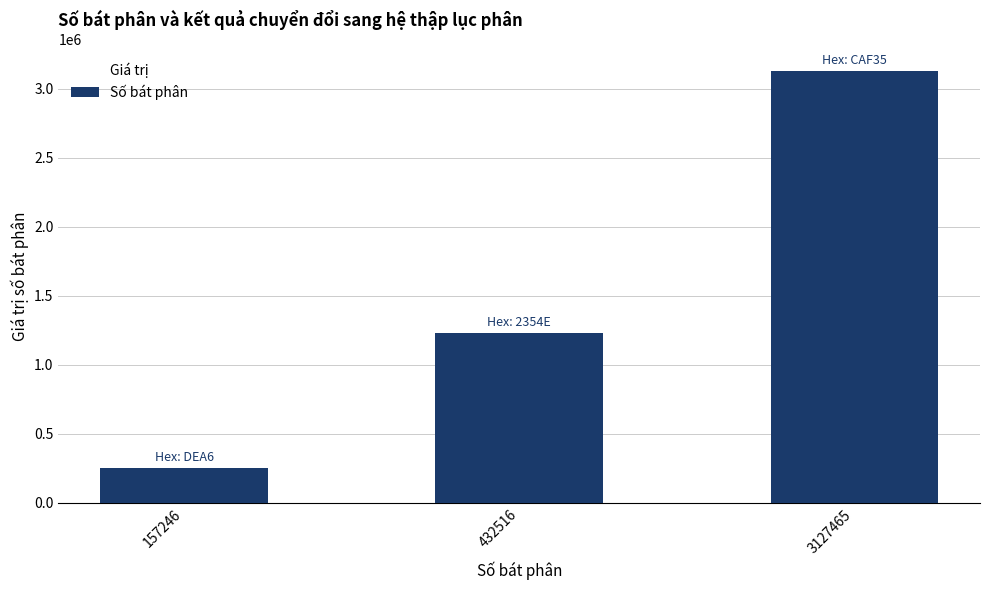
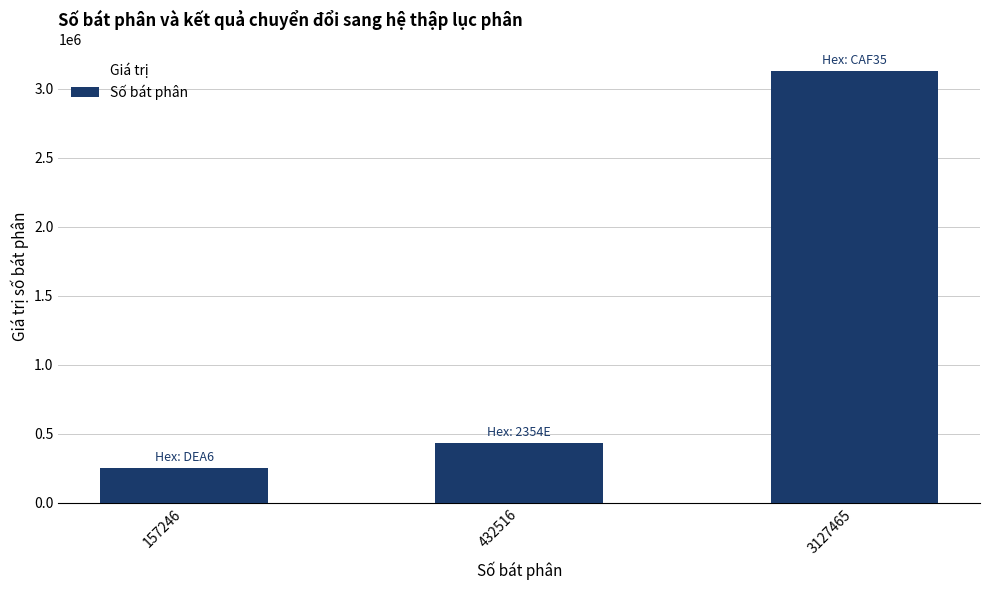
  {
    "157246": 250000,
-   "432516": 1230000,
+   "432516": 430000,
    "3127465": 3130000
  }
